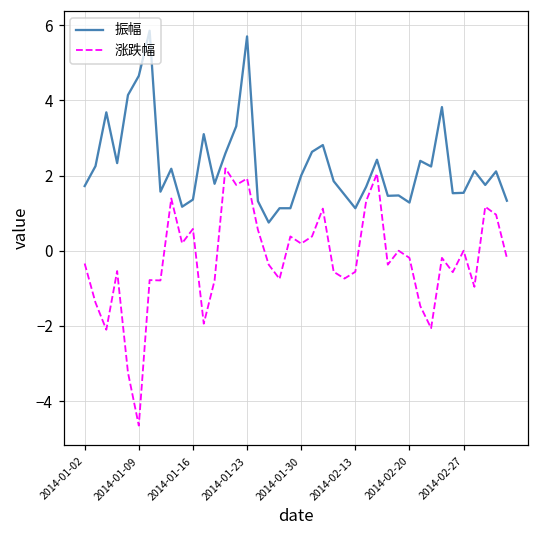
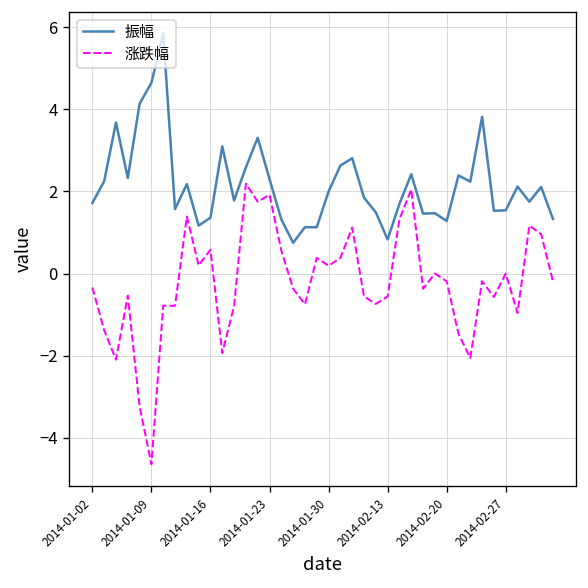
  {
    "振幅": {
      "2014-01-02": 1.7,
      "2014-01-09": 4.7,
      "2014-01-16": 1.4,
-     "2014-01-23": 5.7,
+     "2014-01-23": 2.3,
      "2014-01-30": 2.0,
-     "2014-02-13": 1.1,
+     "2014-02-13": 0.8,
      "2014-02-20": 1.3,
      "2014-02-27": 1.5
    },
    "涨跌幅": {
      "2014-01-02": -0.3,
      "2014-01-09": -4.7,
      "2014-01-16": 0.6,
      "2014-01-23": 1.9,
      "2014-01-30": 0.2,
      "2014-02-13": -0.6,
      "2014-02-20": -0.2,
      "2014-02-27": 0.0
    }
  }
